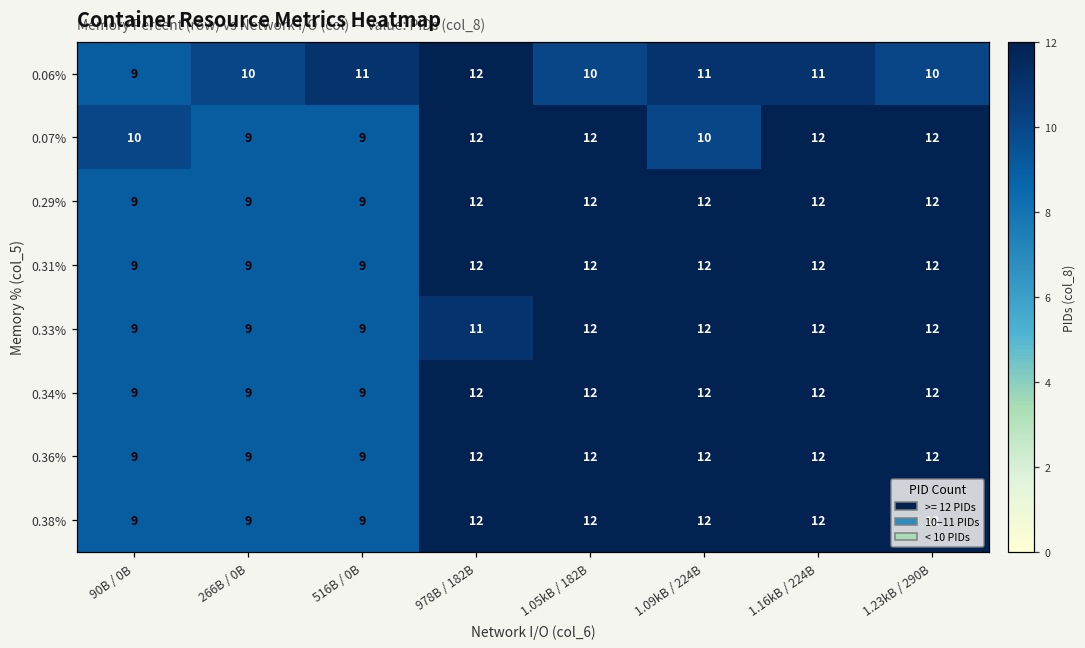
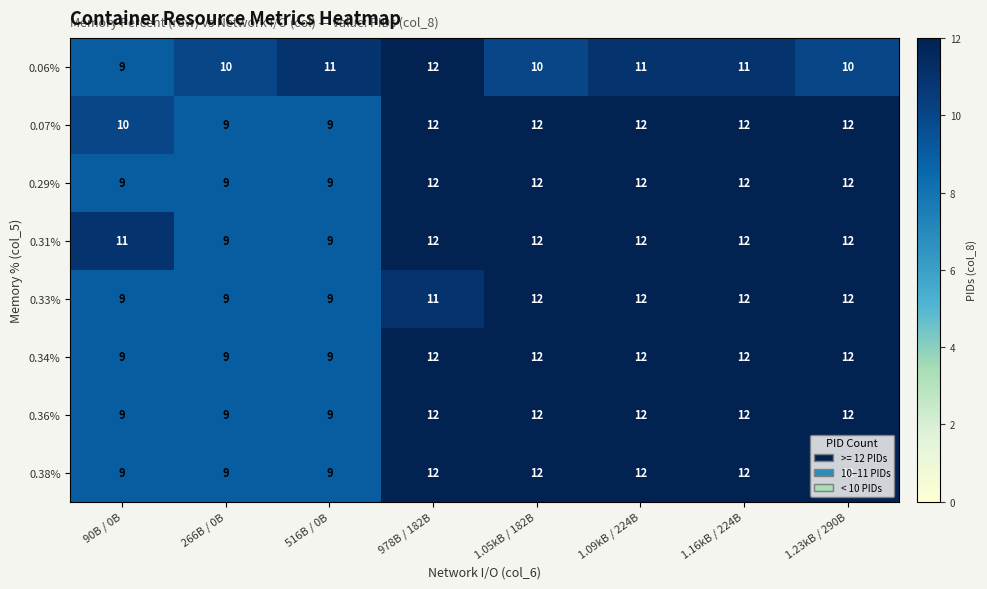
  {
    "0.06%": {
      "90B / 0B": 9,
      "266B / 0B": 10,
      "516B / 0B": 11,
      "978B / 182B": 12,
      "1.05kB / 182B": 10,
      "1.09kB / 224B": 11,
      "1.16kB / 224B": 11,
      "1.23kB / 290B": 10
    },
    "0.07%": {
      "90B / 0B": 10,
      "266B / 0B": 9,
      "516B / 0B": 9,
      "978B / 182B": 12,
      "1.05kB / 182B": 12,
-     "1.09kB / 224B": 10,
+     "1.09kB / 224B": 12,
      "1.16kB / 224B": 12,
      "1.23kB / 290B": 12
    },
    "0.29%": {
      "90B / 0B": 9,
      "266B / 0B": 9,
      "516B / 0B": 9,
      "978B / 182B": 12,
      "1.05kB / 182B": 12,
      "1.09kB / 224B": 12,
      "1.16kB / 224B": 12,
      "1.23kB / 290B": 12
    },
    "0.31%": {
-     "90B / 0B": 9,
+     "90B / 0B": 11,
      "266B / 0B": 9,
      "516B / 0B": 9,
      "978B / 182B": 12,
      "1.05kB / 182B": 12,
      "1.09kB / 224B": 12,
      "1.16kB / 224B": 12,
      "1.23kB / 290B": 12
    },
    "0.33%": {
      "90B / 0B": 9,
      "266B / 0B": 9,
      "516B / 0B": 9,
      "978B / 182B": 11,
      "1.05kB / 182B": 12,
      "1.09kB / 224B": 12,
      "1.16kB / 224B": 12,
      "1.23kB / 290B": 12
    },
    "0.34%": {
      "90B / 0B": 9,
      "266B / 0B": 9,
      "516B / 0B": 9,
      "978B / 182B": 12,
      "1.05kB / 182B": 12,
      "1.09kB / 224B": 12,
      "1.16kB / 224B": 12,
      "1.23kB / 290B": 12
    },
    "0.36%": {
      "90B / 0B": 9,
      "266B / 0B": 9,
      "516B / 0B": 9,
      "978B / 182B": 12,
      "1.05kB / 182B": 12,
      "1.09kB / 224B": 12,
      "1.16kB / 224B": 12,
      "1.23kB / 290B": 12
    },
    "0.38%": {
      "90B / 0B": 9,
      "266B / 0B": 9,
      "516B / 0B": 9,
      "978B / 182B": 12,
      "1.05kB / 182B": 12,
      "1.09kB / 224B": 12,
      "1.16kB / 224B": 12
    }
  }
